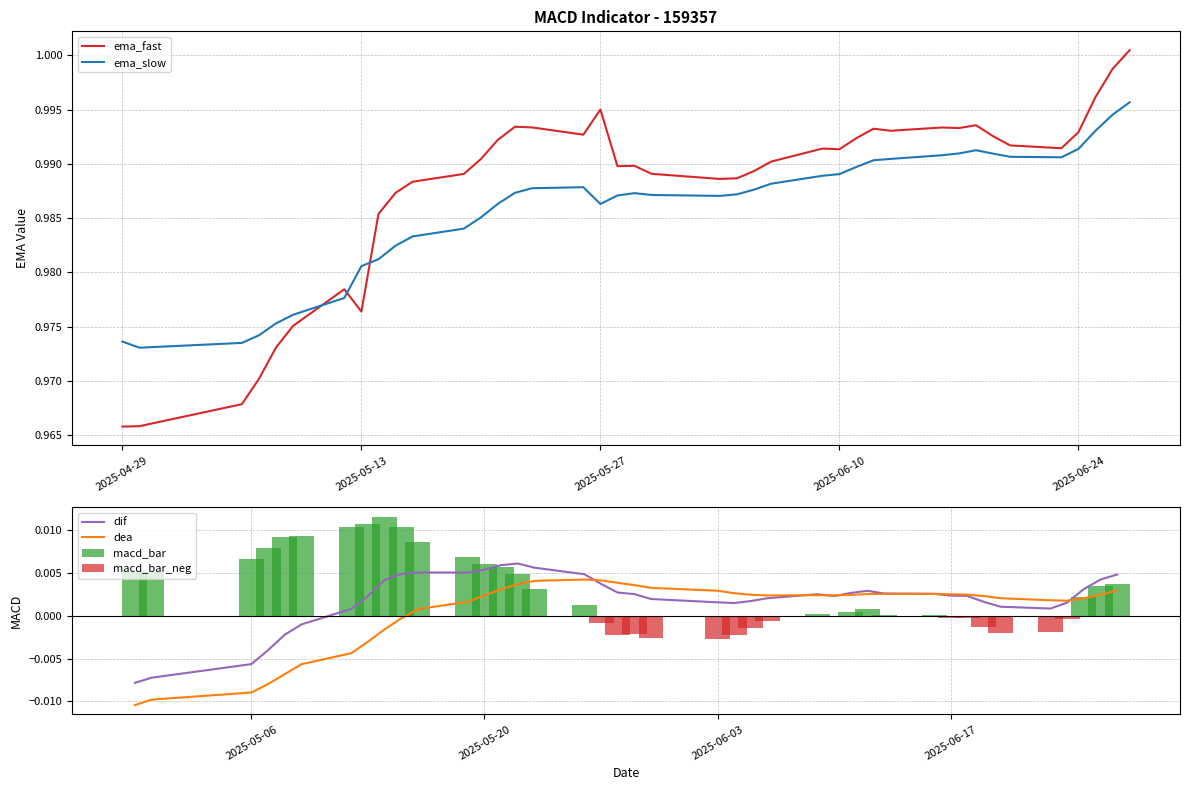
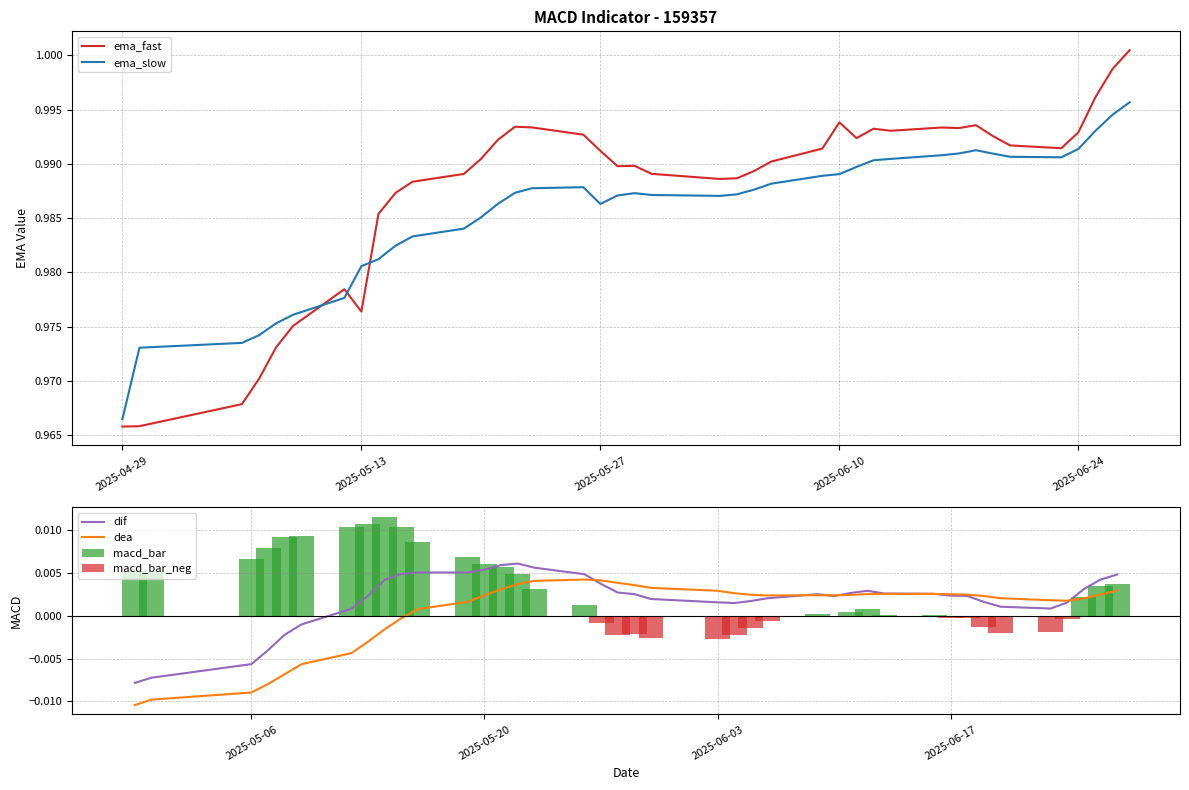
  {
    "MACD Indicator - 159357": {
      "ema_fast": {
        "2025-04-29": 0.9658,
        "2025-05-13": 0.9764,
-       "2025-05-27": 0.9950,
-       "2025-06-10": 0.9913,
+       "2025-05-27": 0.9912,
+       "2025-06-10": 0.9938,
        "2025-06-24": 0.9929
      },
      "ema_slow": {
-       "2025-04-29": 0.9736,
+       "2025-04-29": 0.9665,
        "2025-05-13": 0.9806,
        "2025-05-27": 0.9863,
        "2025-06-10": 0.9891,
        "2025-06-24": 0.9914
      }
    }
  }
